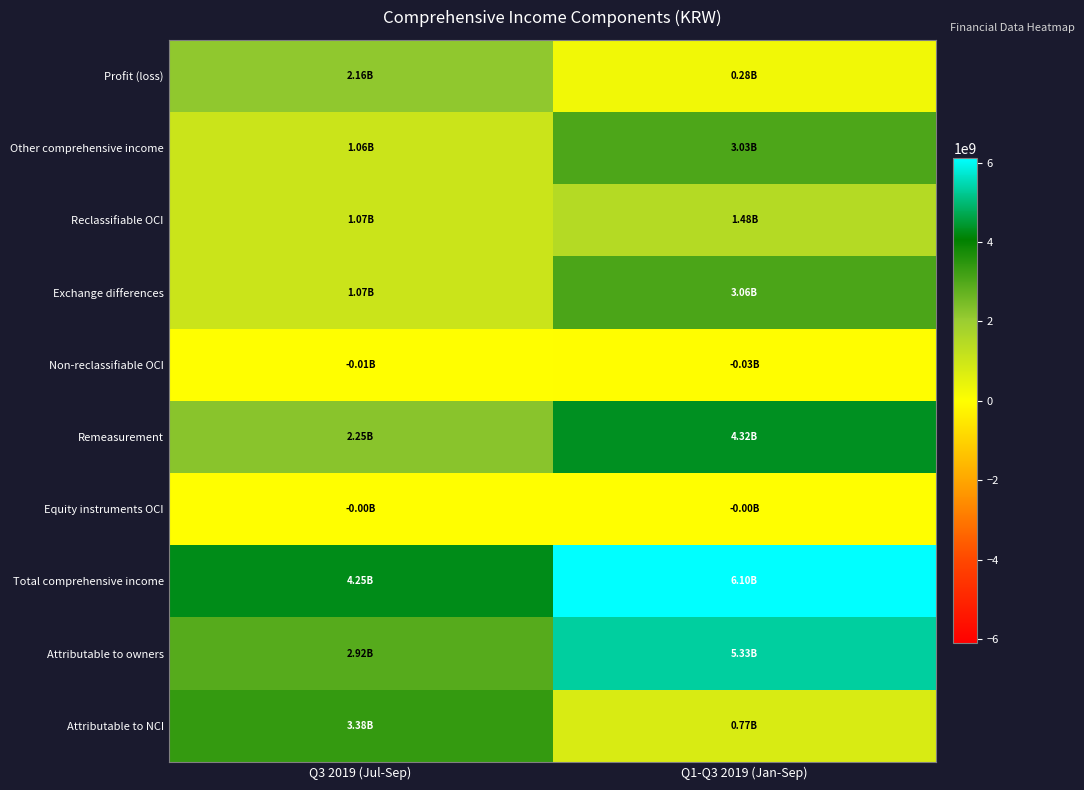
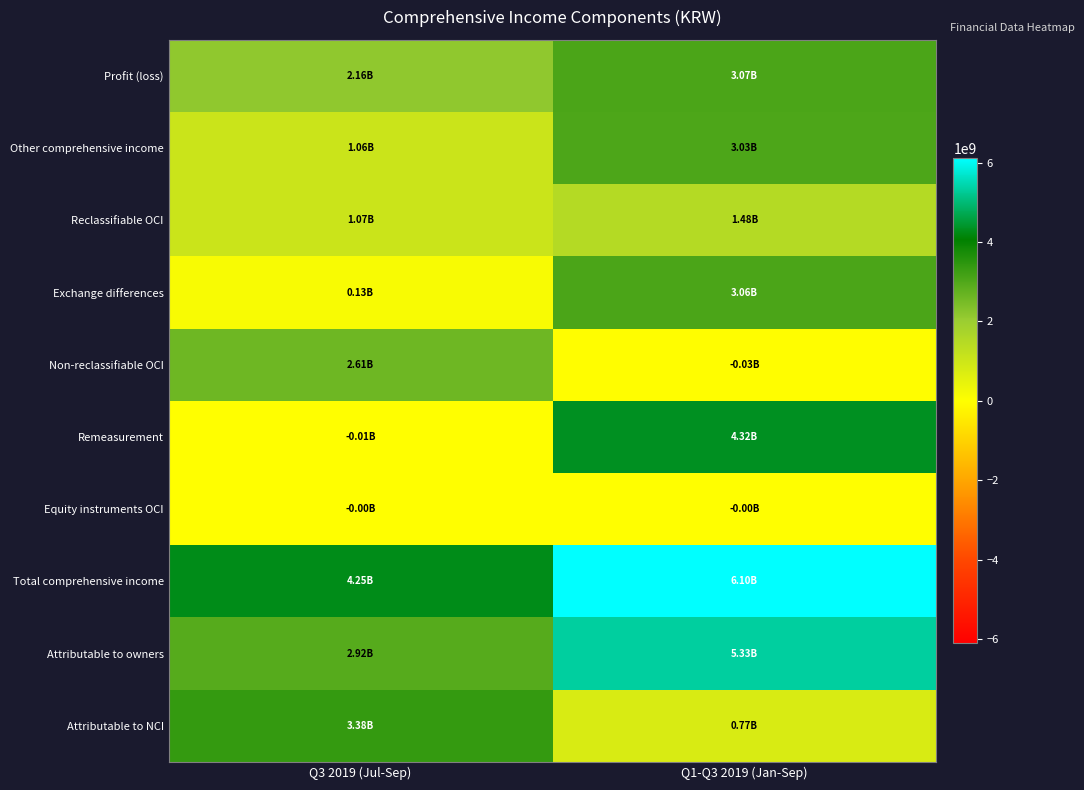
  {
    "Profit (loss)": {
      "Q3 2019 (Jul-Sep)": "2.16B",
-     "Q1-Q3 2019 (Jan-Sep)": "0.28B"
+     "Q1-Q3 2019 (Jan-Sep)": "3.07B"
    },
    "Other comprehensive income": {
      "Q3 2019 (Jul-Sep)": "1.06B",
      "Q1-Q3 2019 (Jan-Sep)": "3.03B"
    },
    "Reclassifiable OCI": {
      "Q3 2019 (Jul-Sep)": "1.07B",
      "Q1-Q3 2019 (Jan-Sep)": "1.48B"
    },
    "Exchange differences": {
-     "Q3 2019 (Jul-Sep)": "1.07B",
+     "Q3 2019 (Jul-Sep)": "0.13B",
      "Q1-Q3 2019 (Jan-Sep)": "3.06B"
    },
    "Non-reclassifiable OCI": {
-     "Q3 2019 (Jul-Sep)": "-0.01B",
+     "Q3 2019 (Jul-Sep)": "2.61B",
      "Q1-Q3 2019 (Jan-Sep)": "-0.03B"
    },
    "Remeasurement": {
-     "Q3 2019 (Jul-Sep)": "2.25B",
+     "Q3 2019 (Jul-Sep)": "-0.01B",
      "Q1-Q3 2019 (Jan-Sep)": "4.32B"
    },
    "Equity instruments OCI": {
      "Q3 2019 (Jul-Sep)": "-0.00B",
      "Q1-Q3 2019 (Jan-Sep)": "-0.00B"
    },
    "Total comprehensive income": {
      "Q3 2019 (Jul-Sep)": "4.25B",
      "Q1-Q3 2019 (Jan-Sep)": "6.10B"
    },
    "Attributable to owners": {
      "Q3 2019 (Jul-Sep)": "2.92B",
      "Q1-Q3 2019 (Jan-Sep)": "5.33B"
    },
    "Attributable to NCI": {
      "Q3 2019 (Jul-Sep)": "3.38B",
      "Q1-Q3 2019 (Jan-Sep)": "0.77B"
    }
  }
